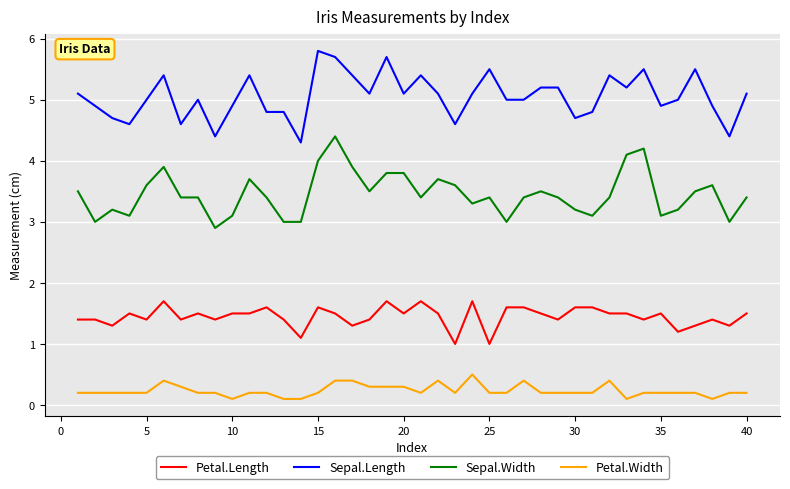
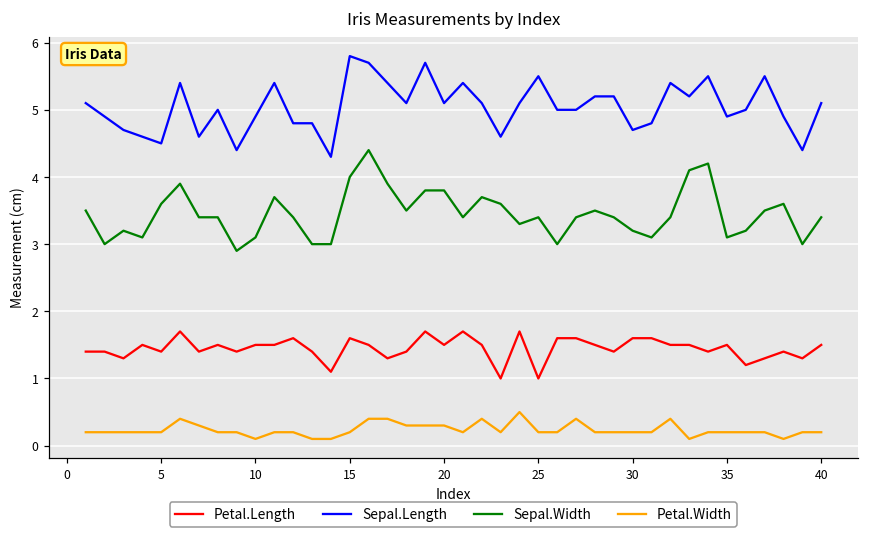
  {
    "Petal.Length": {
      "5": 1.4,
      "10": 1.5,
      "15": 1.6,
      "20": 1.5,
      "25": 1.0,
      "30": 1.6,
      "35": 1.5,
      "40": 1.5
    },
    "Sepal.Length": {
-     "5": 5.0,
+     "5": 4.5,
      "10": 4.9,
      "15": 5.8,
      "20": 5.1,
      "25": 5.5,
      "30": 4.7,
      "35": 4.9,
      "40": 5.1
    },
    "Sepal.Width": {
      "5": 3.6,
      "10": 3.1,
      "15": 4.0,
      "20": 3.8,
      "25": 3.4,
      "30": 3.2,
      "35": 3.1,
      "40": 3.4
    },
    "Petal.Width": {
      "5": 0.2,
      "10": 0.1,
      "15": 0.2,
      "20": 0.3,
      "25": 0.2,
      "30": 0.2,
      "35": 0.2,
      "40": 0.2
    }
  }
